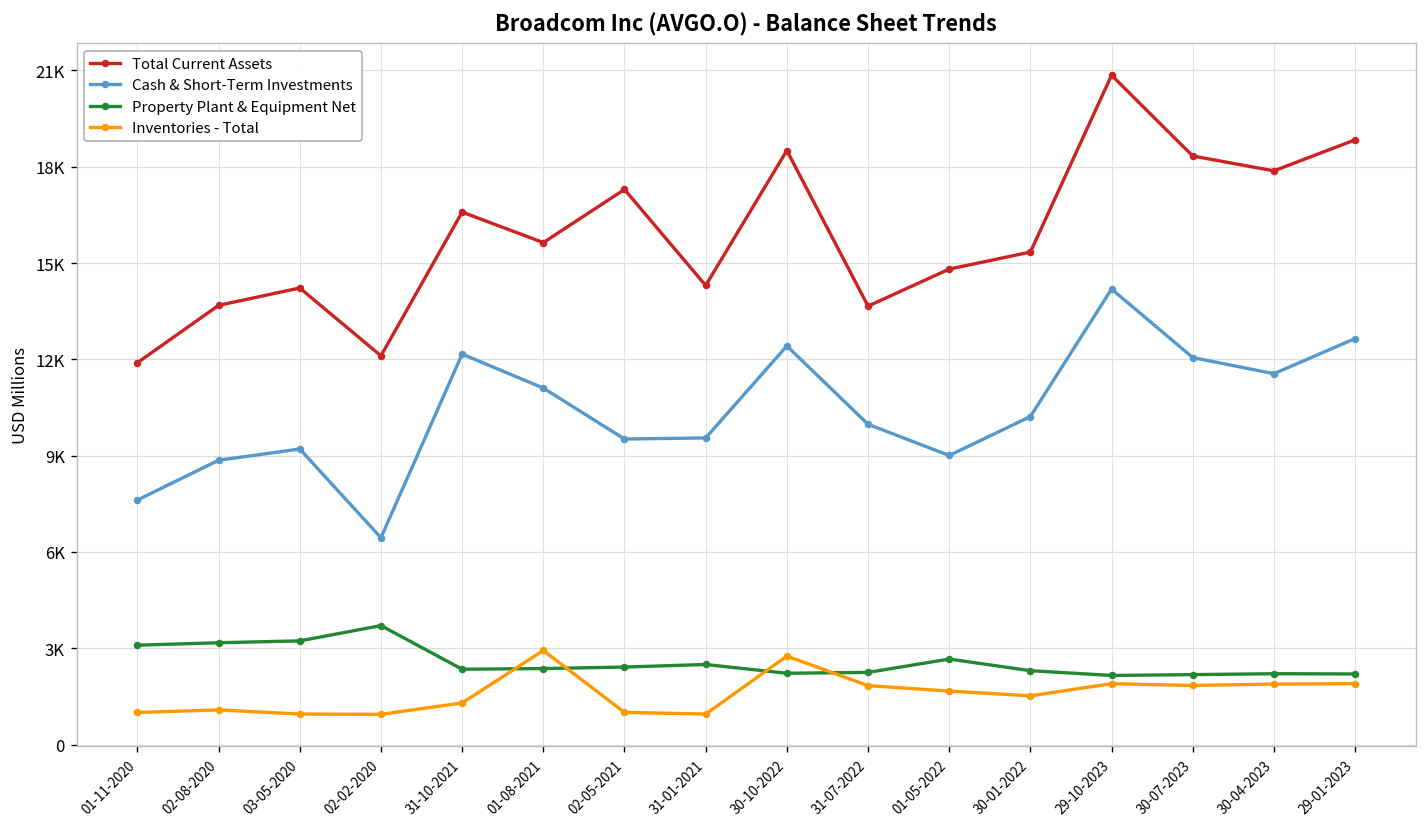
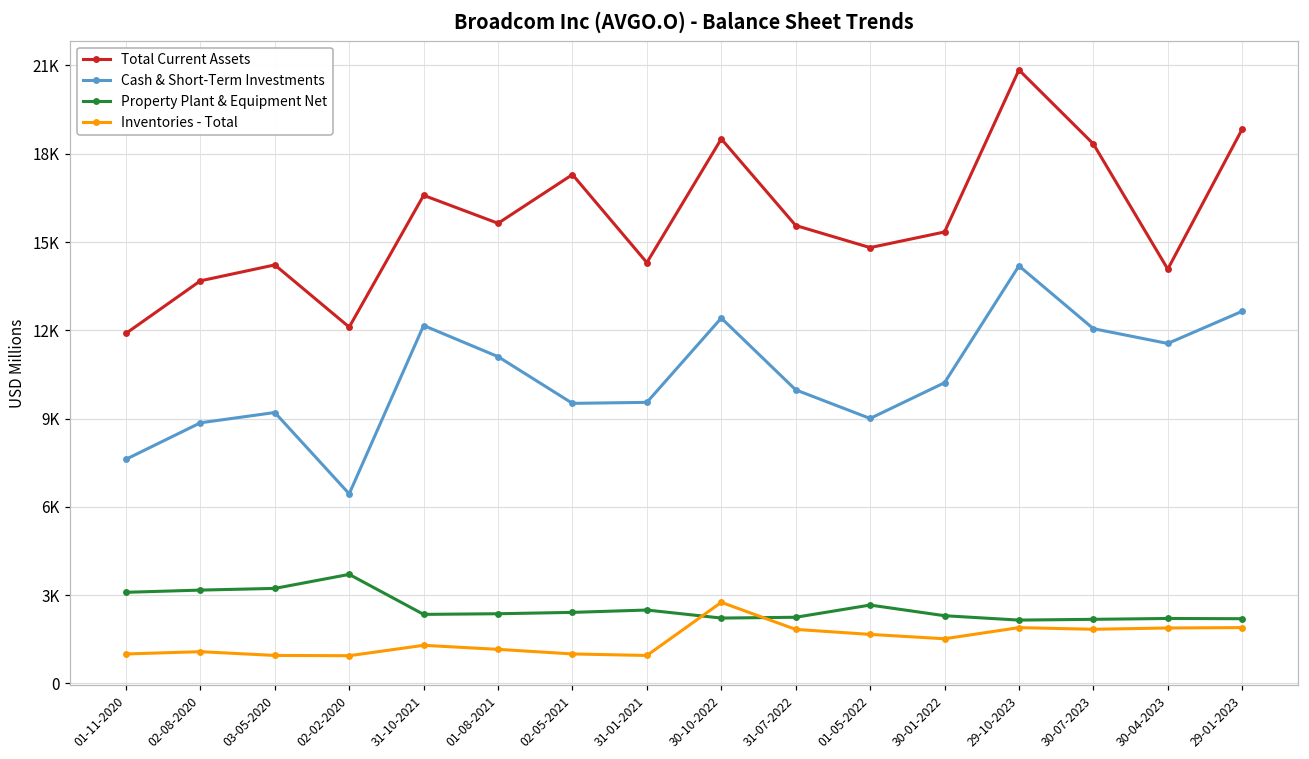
  {
    "Total Current Assets": {
      "01-11-2020": 11900,
      "02-08-2020": 13700,
      "03-05-2020": 14200,
      "02-02-2020": 12100,
      "31-10-2021": 16600,
      "01-08-2021": 15600,
      "02-05-2021": 17300,
      "31-01-2021": 14300,
      "30-10-2022": 18500,
-     "31-07-2022": 13700,
+     "31-07-2022": 15600,
      "01-05-2022": 14800,
      "30-01-2022": 15300,
      "29-10-2023": 20800,
      "30-07-2023": 18300,
-     "30-04-2023": 17900,
+     "30-04-2023": 14100,
      "29-01-2023": 18800
    },
    "Cash & Short-Term Investments": {
      "01-11-2020": 7600,
      "02-08-2020": 8900,
      "03-05-2020": 9200,
      "02-02-2020": 6400,
      "31-10-2021": 12200,
      "01-08-2021": 11100,
      "02-05-2021": 9500,
      "31-01-2021": 9600,
      "30-10-2022": 12400,
      "31-07-2022": 10000,
      "01-05-2022": 9000,
      "30-01-2022": 10200,
      "29-10-2023": 14200,
      "30-07-2023": 12100,
      "30-04-2023": 11600,
      "29-01-2023": 12600
    },
    "Property Plant & Equipment Net": {
      "01-11-2020": 3100,
      "02-08-2020": 3200,
      "03-05-2020": 3200,
      "02-02-2020": 3700,
      "31-10-2021": 2300,
      "01-08-2021": 2400,
      "02-05-2021": 2400,
      "31-01-2021": 2500,
      "30-10-2022": 2200,
      "31-07-2022": 2300,
      "01-05-2022": 2700,
      "30-01-2022": 2300,
      "29-10-2023": 2200,
      "30-07-2023": 2200,
      "30-04-2023": 2200,
      "29-01-2023": 2200
    },
    "Inventories - Total": {
      "01-11-2020": 1000,
      "02-08-2020": 1100,
      "03-05-2020": 1000,
      "02-02-2020": 900,
      "31-10-2021": 1300,
-     "01-08-2021": 2900,
+     "01-08-2021": 1200,
      "02-05-2021": 1000,
      "31-01-2021": 1000,
      "30-10-2022": 2800,
      "31-07-2022": 1800,
      "01-05-2022": 1700,
      "30-01-2022": 1500,
      "29-10-2023": 1900,
      "30-07-2023": 1800,
      "30-04-2023": 1900,
      "29-01-2023": 1900
    }
  }
